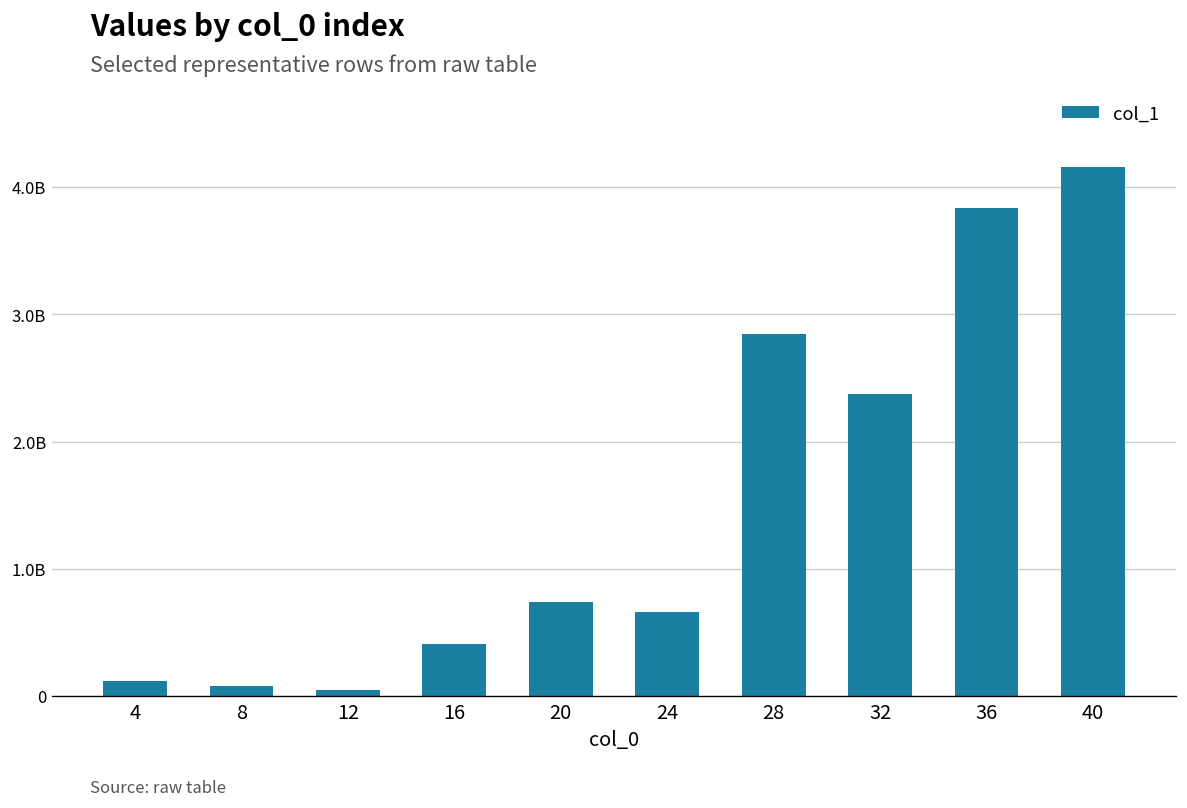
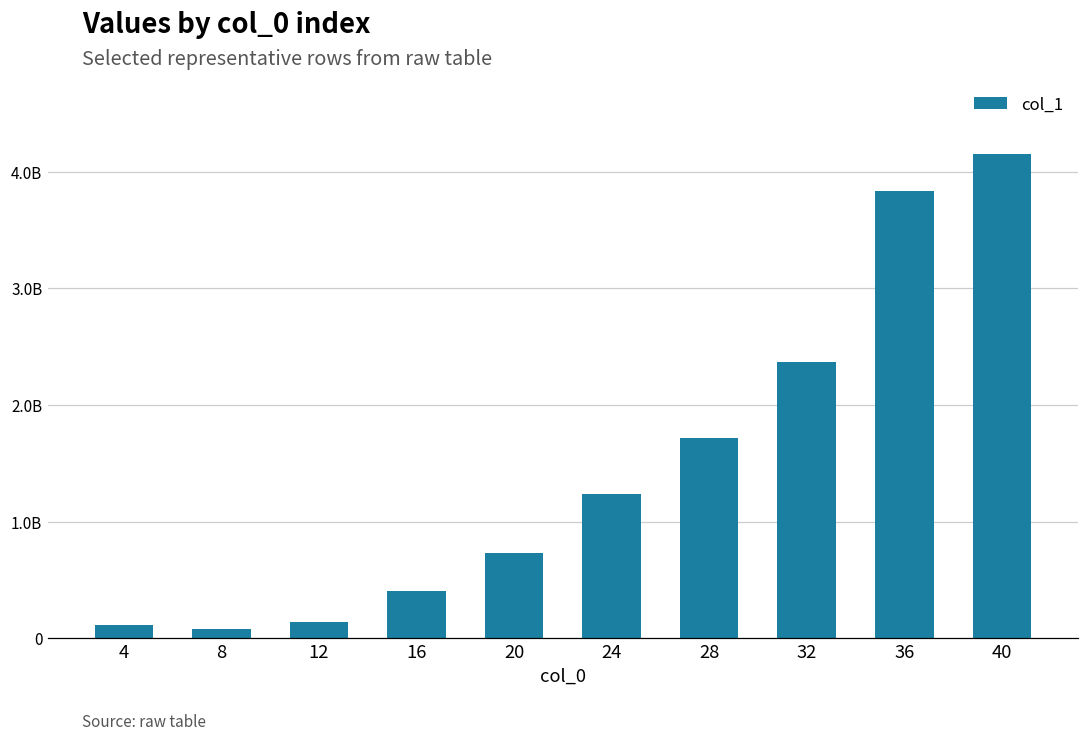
  {
    "4": 120000000,
    "8": 80000000,
-   "12": 50000000,
+   "12": 140000000,
    "16": 410000000,
    "20": 730000000,
-   "24": 660000000,
-   "28": 2850000000,
+   "24": 1230000000,
+   "28": 1720000000,
    "32": 2370000000,
    "36": 3830000000,
    "40": 4160000000
  }
